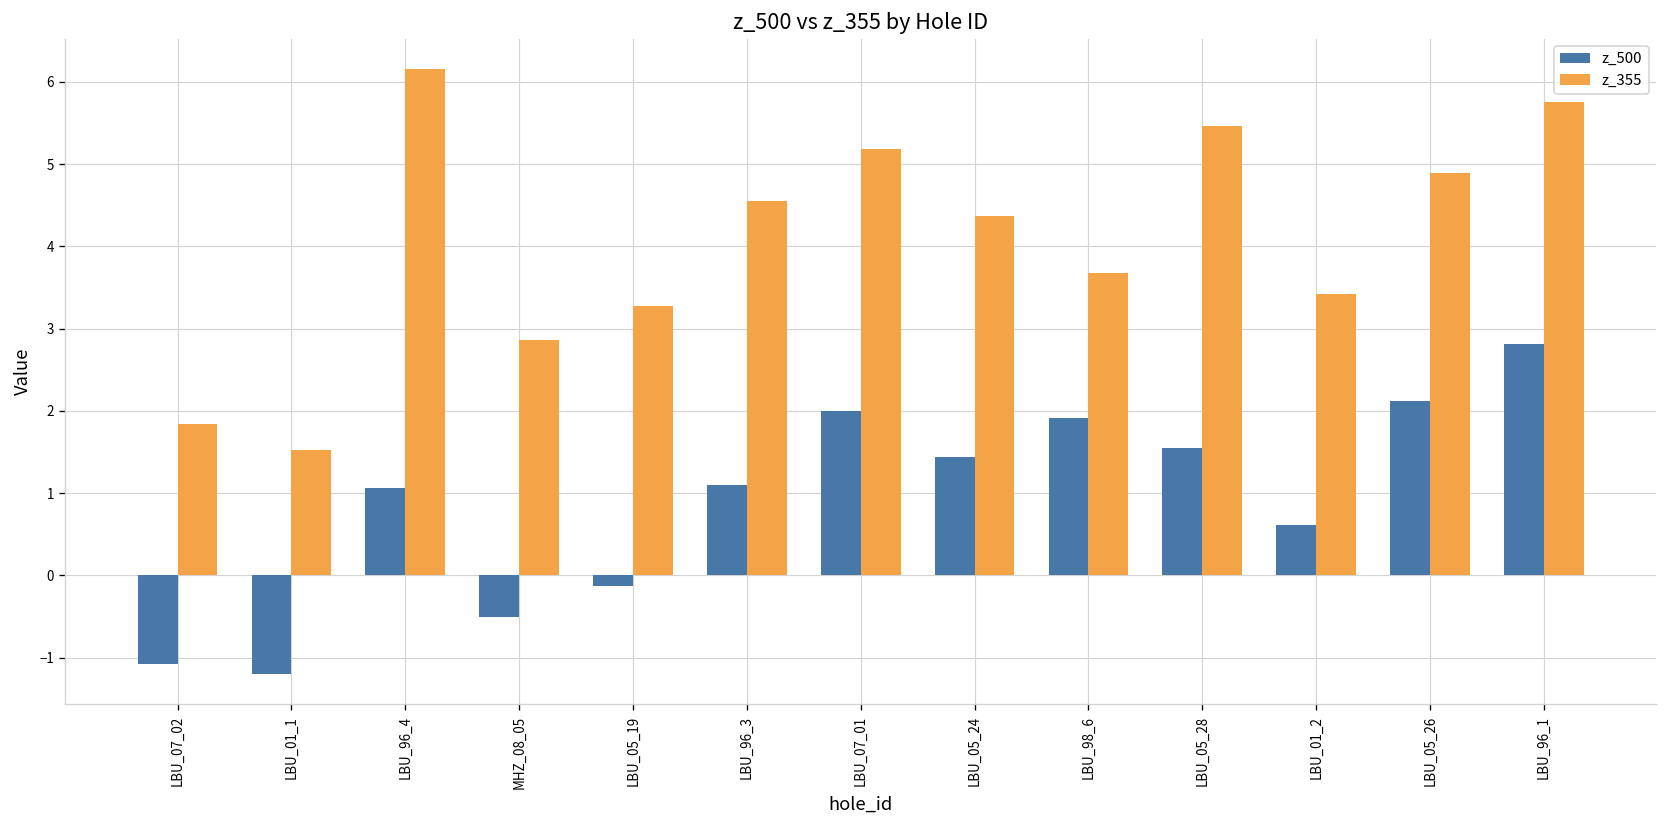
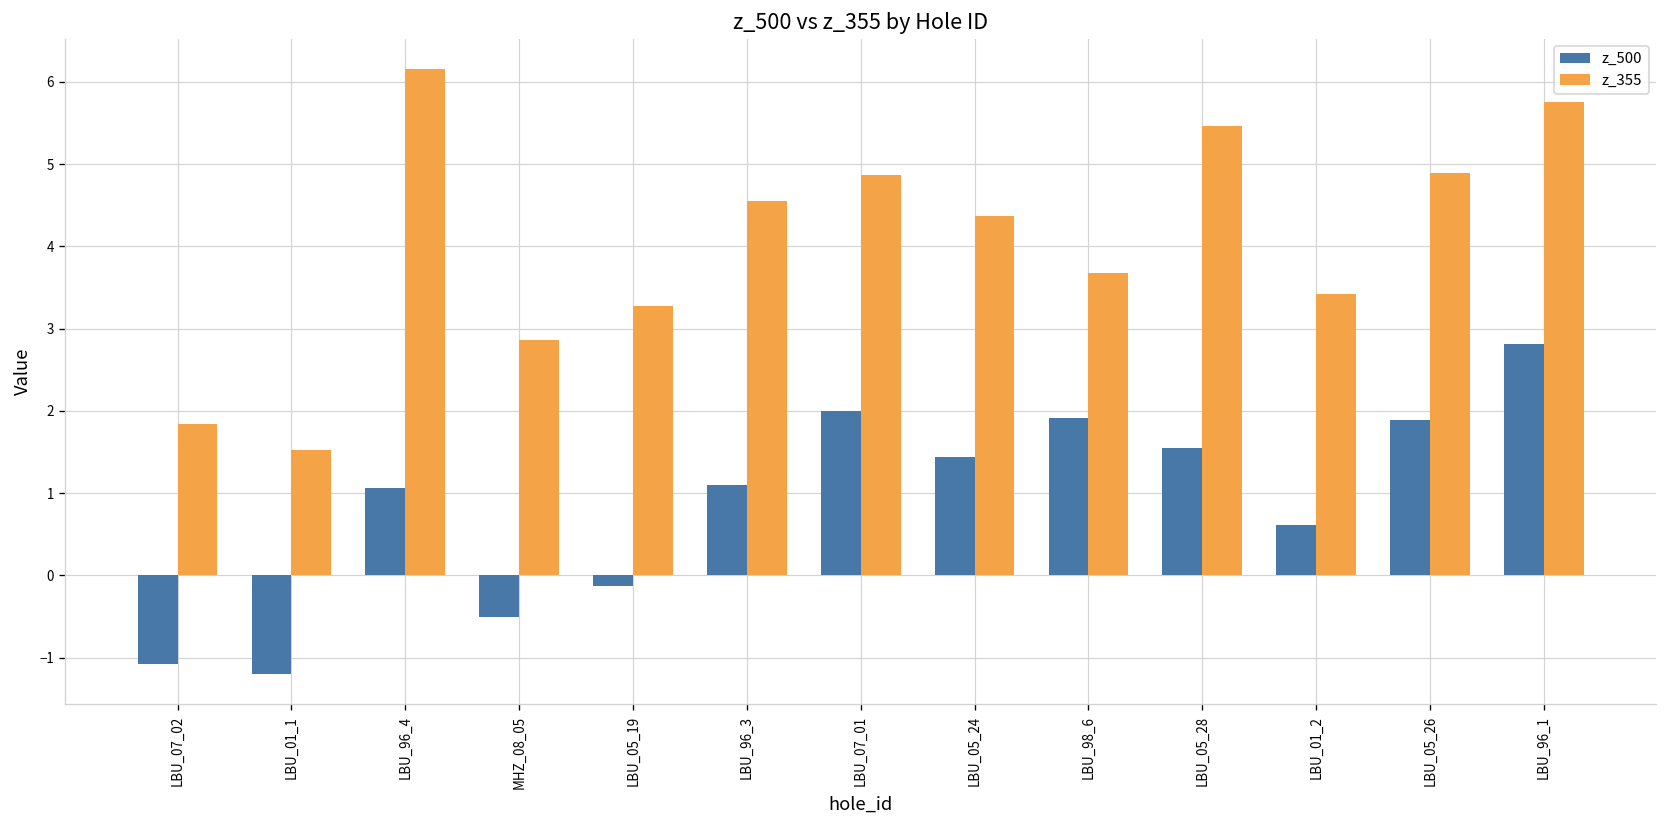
  {
    "z_500": {
      "LBU_07_02": -1.1,
      "LBU_01_1": -1.2,
      "LBU_96_4": 1.1,
      "MHZ_08_05": -0.5,
      "LBU_05_19": -0.1,
      "LBU_96_3": 1.1,
      "LBU_07_01": 2.0,
      "LBU_05_24": 1.4,
      "LBU_98_6": 1.9,
      "LBU_05_28": 1.5,
      "LBU_01_2": 0.6,
-     "LBU_05_26": 2.1,
+     "LBU_05_26": 1.9,
      "LBU_96_1": 2.8
    },
    "z_355": {
      "LBU_07_02": 1.8,
      "LBU_01_1": 1.5,
      "LBU_96_4": 6.2,
      "MHZ_08_05": 2.9,
      "LBU_05_19": 3.3,
      "LBU_96_3": 4.5,
-     "LBU_07_01": 5.2,
+     "LBU_07_01": 4.9,
      "LBU_05_24": 4.4,
      "LBU_98_6": 3.7,
      "LBU_05_28": 5.5,
      "LBU_01_2": 3.4,
      "LBU_05_26": 4.9,
      "LBU_96_1": 5.8
    }
  }
